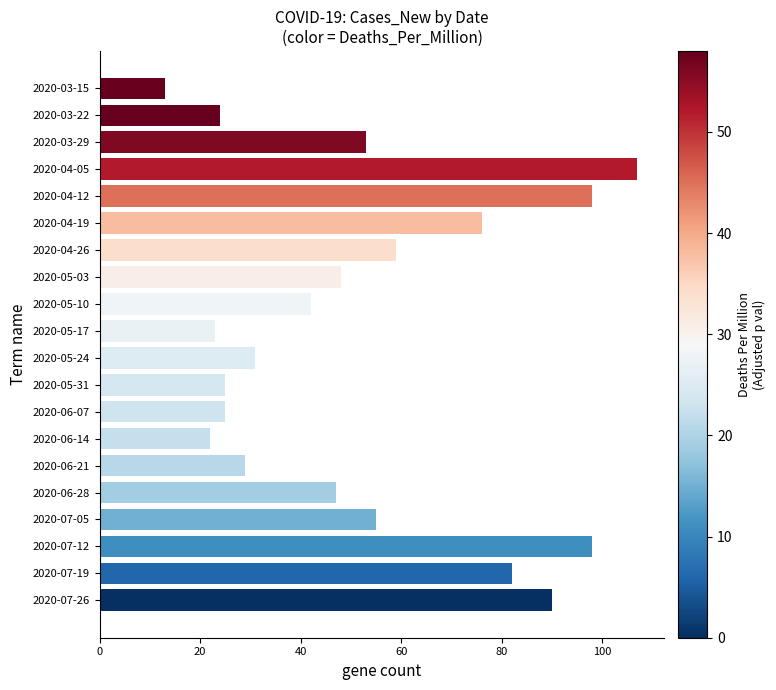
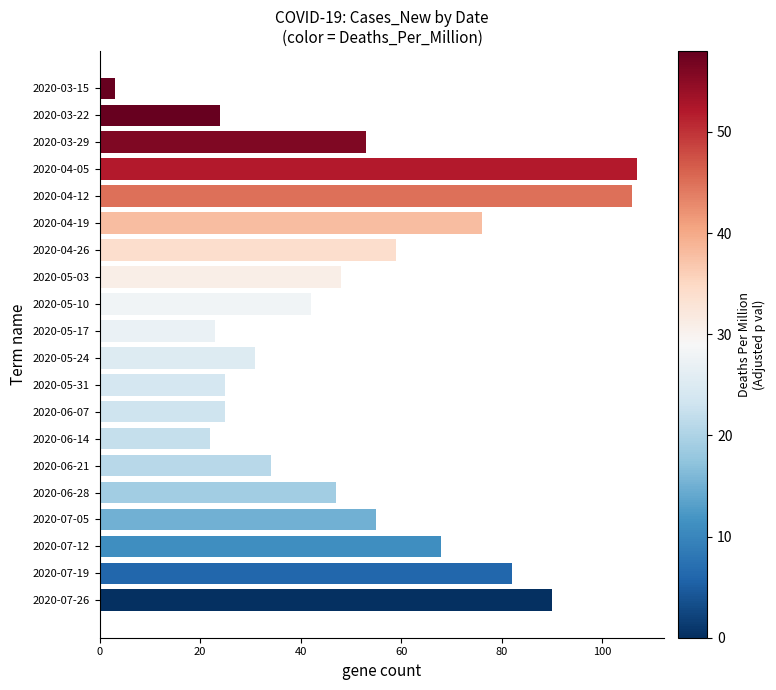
  {
-   "2020-03-15": 13,
+   "2020-03-15": 3,
    "2020-03-22": 24,
    "2020-03-29": 53,
    "2020-04-05": 107,
-   "2020-04-12": 98,
+   "2020-04-12": 106,
    "2020-04-19": 76,
    "2020-04-26": 59,
    "2020-05-03": 48,
    "2020-05-10": 42,
    "2020-05-17": 23,
    "2020-05-24": 31,
    "2020-05-31": 25,
    "2020-06-07": 25,
    "2020-06-14": 22,
-   "2020-06-21": 29,
+   "2020-06-21": 34,
    "2020-06-28": 47,
    "2020-07-05": 55,
-   "2020-07-12": 98,
+   "2020-07-12": 68,
    "2020-07-19": 82,
    "2020-07-26": 90
  }
